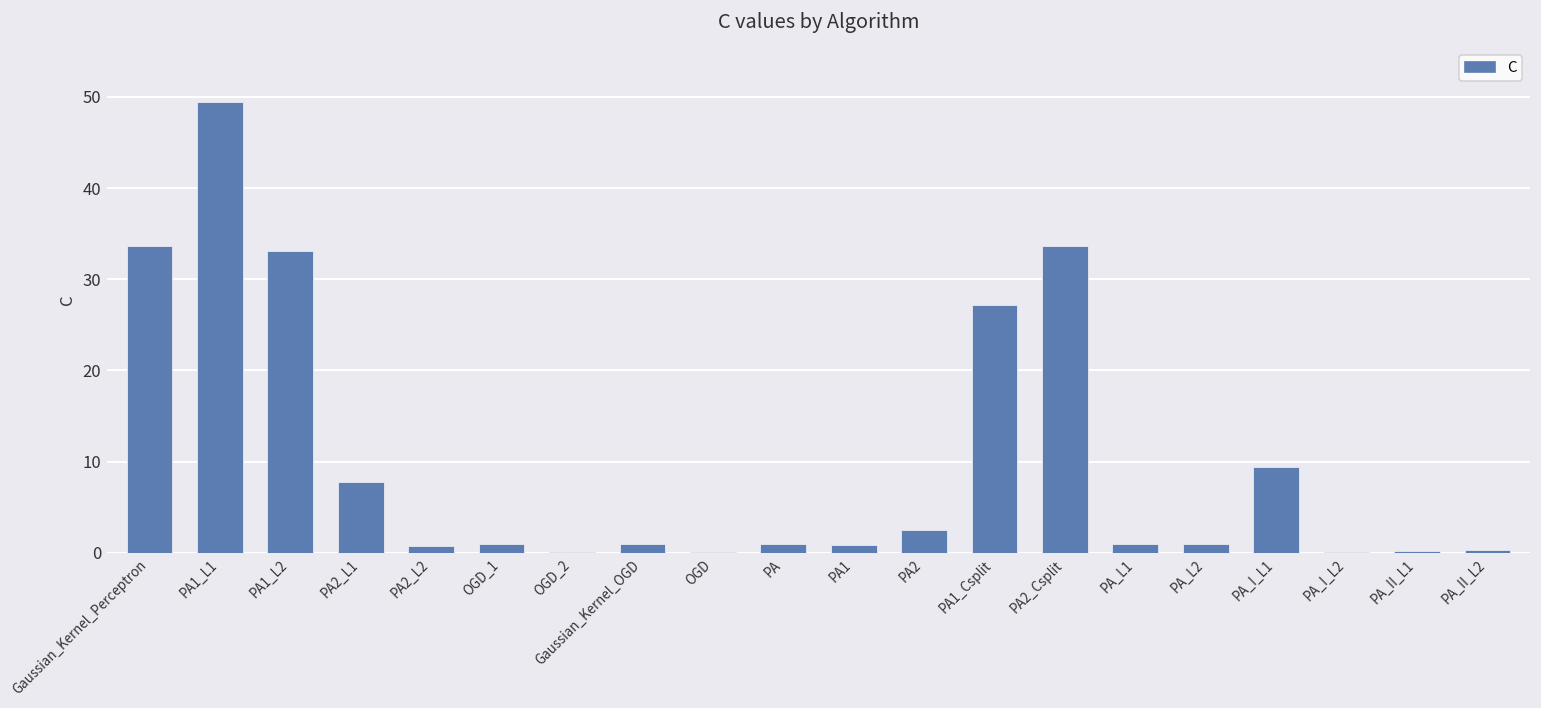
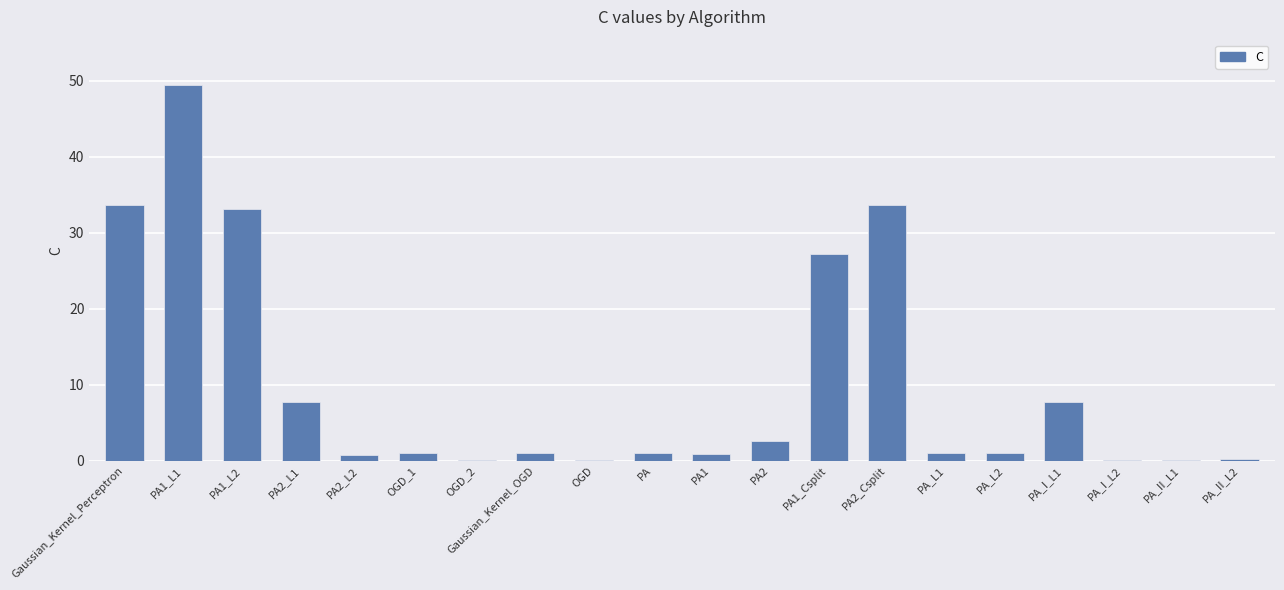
  {
    "Gaussian_Kernel_Perceptron": 34,
    "PA1_L1": 49,
    "PA1_L2": 33,
    "PA2_L1": 8,
    "PA2_L2": 1,
    "OGD_1": 1,
    "Gaussian_Kernel_OGD": 1,
    "PA": 1,
    "PA1": 1,
    "PA2": 3,
    "PA1_Csplit": 27,
    "PA2_Csplit": 34,
    "PA_L1": 1,
    "PA_L2": 1,
-   "PA_I_L1": 9
+   "PA_I_L1": 8
  }
